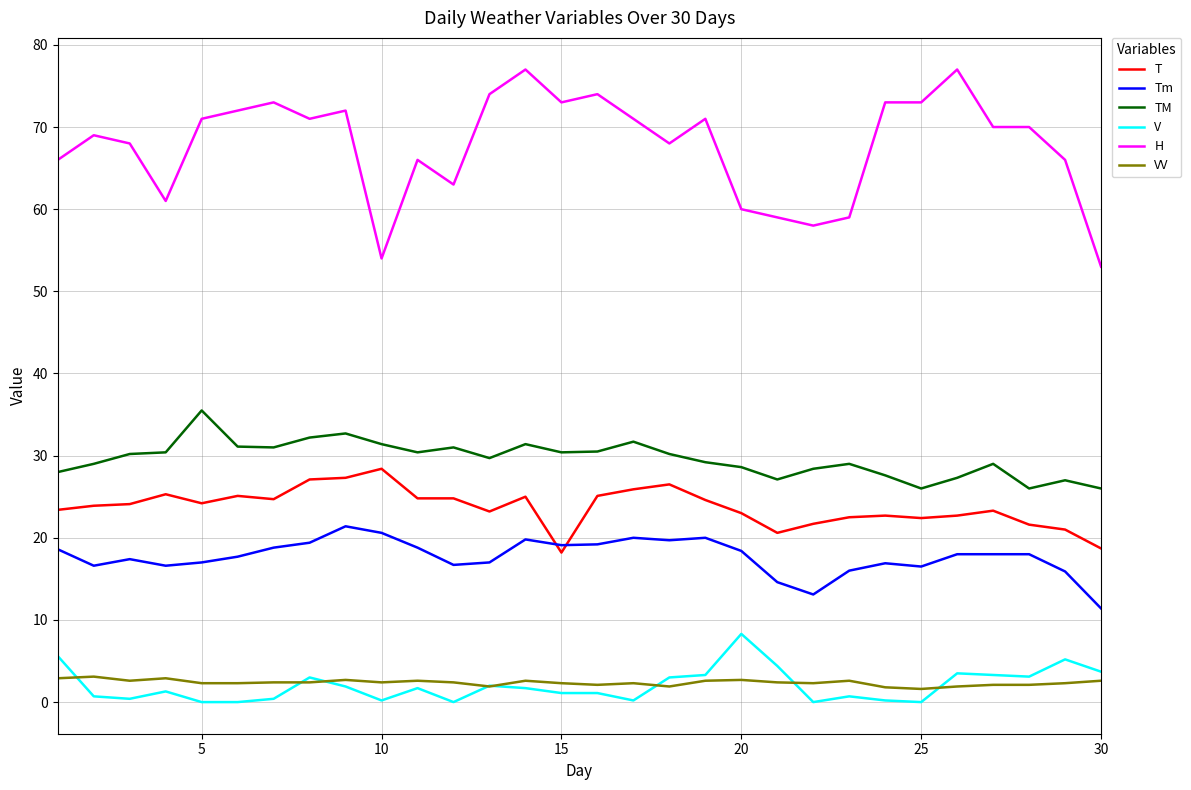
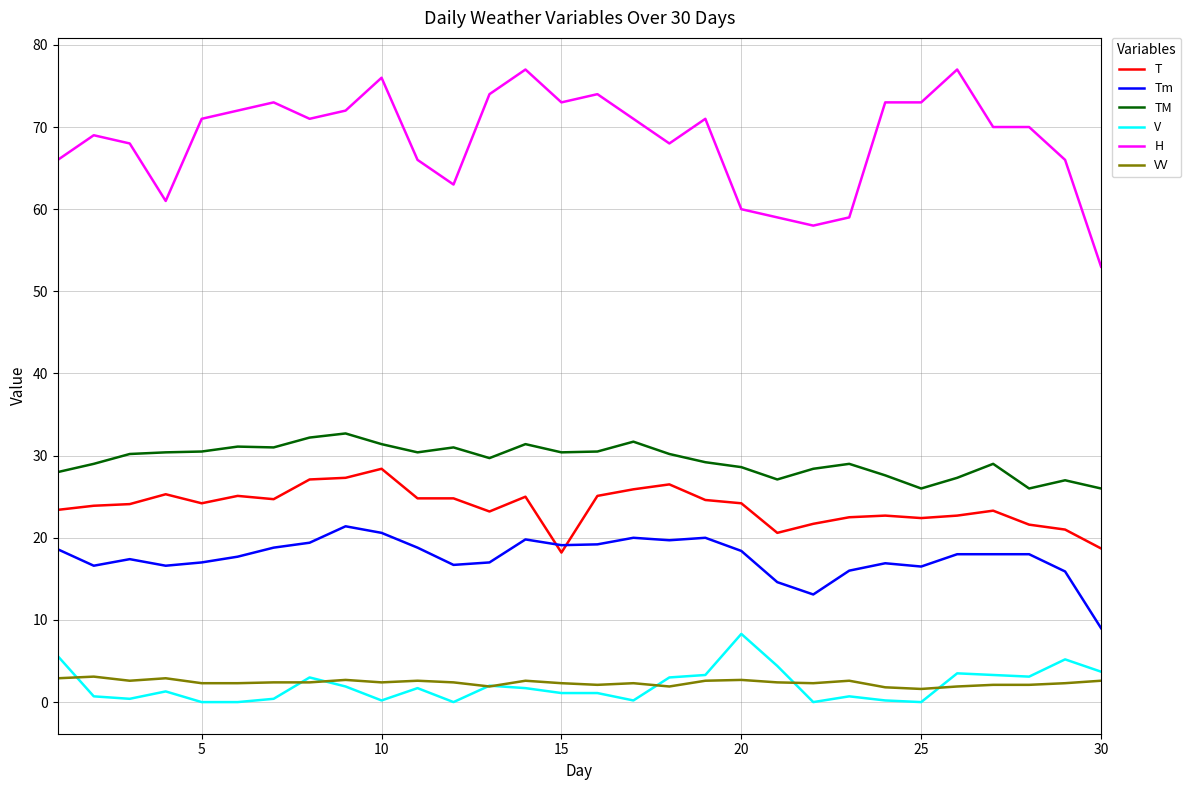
  {
    "T": {
      "5": 24,
      "10": 28,
      "15": 18,
-     "20": 23,
+     "20": 24,
      "25": 22,
      "30": 19
    },
    "Tm": {
      "5": 17,
      "10": 21,
      "15": 19,
      "20": 18,
      "25": 17,
-     "30": 11
+     "30": 9
    },
    "TM": {
-     "5": 36,
+     "5": 31,
      "10": 31,
      "15": 30,
      "20": 29,
      "25": 26,
      "30": 26
    },
    "V": {
      "5": 0,
      "10": 0,
      "15": 1,
      "20": 8,
      "25": 0,
      "30": 4
    },
    "H": {
      "5": 71,
-     "10": 54,
+     "10": 76,
      "15": 73,
      "20": 60,
      "25": 73,
      "30": 53
    },
    "VV": {
      "5": 2,
      "10": 2,
      "15": 2,
      "20": 3,
      "25": 2,
      "30": 3
    }
  }
